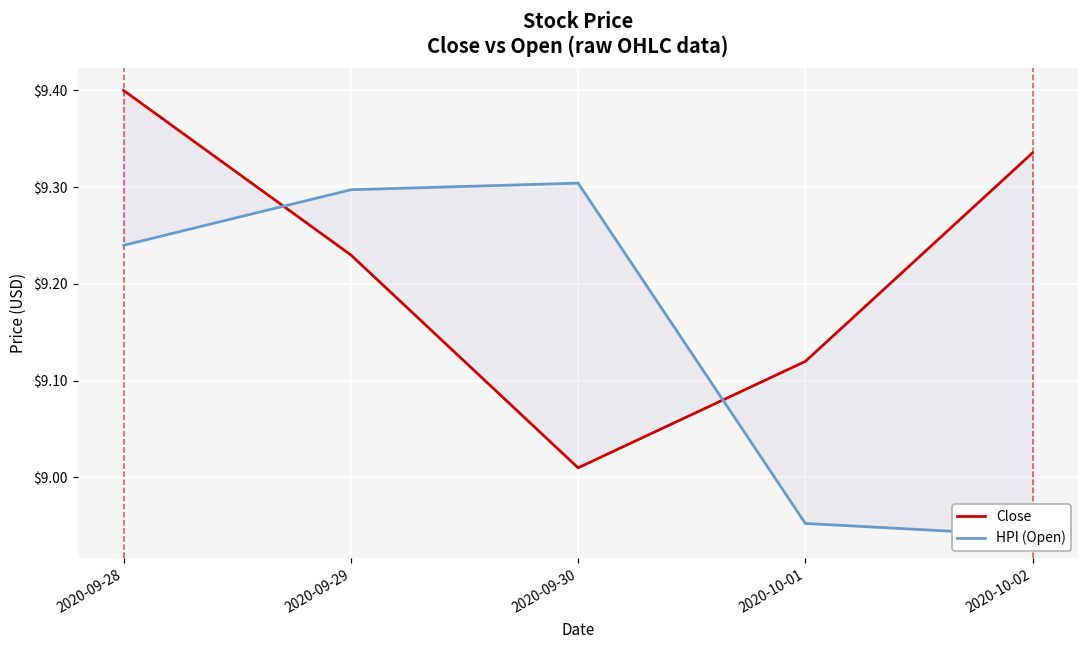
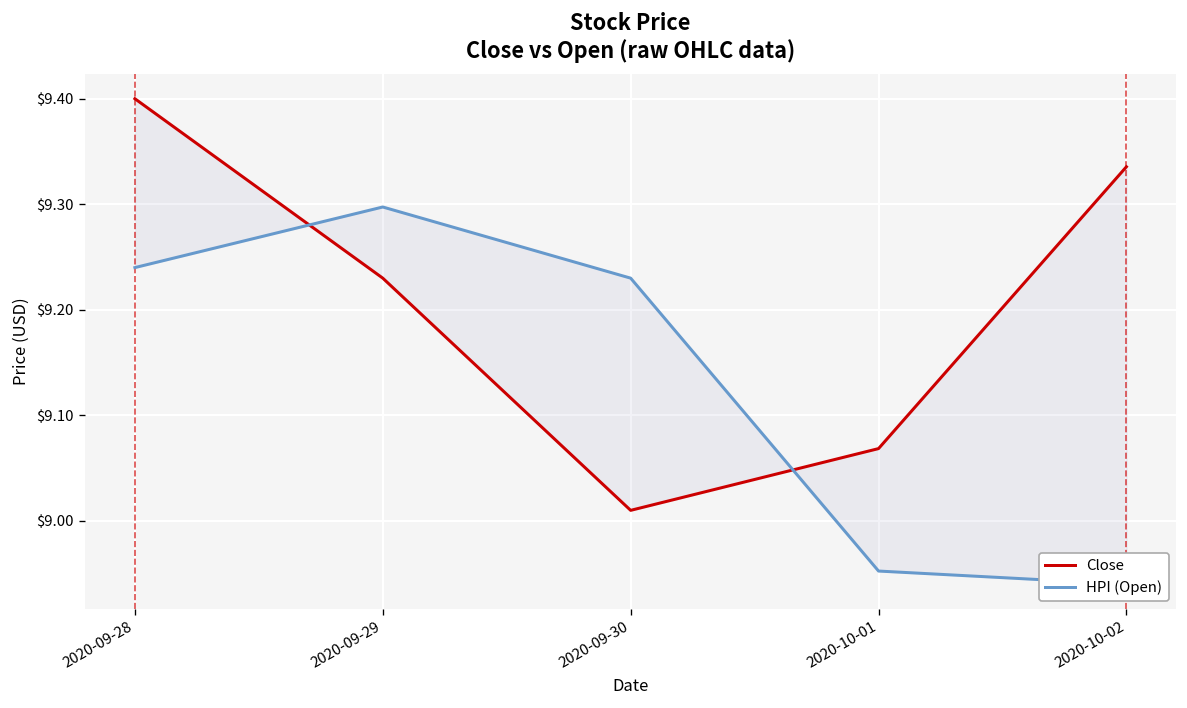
  {
    "Close": {
      "2020-09-29": "$9.23",
      "2020-09-30": "$9.01",
-     "2020-10-01": "$9.12"
+     "2020-10-01": "$9.07"
    },
    "HPI (Open)": {
      "2020-09-28": "$9.24",
-     "2020-09-30": "$9.30",
+     "2020-09-30": "$9.23",
      "2020-10-01": "$8.95"
    }
  }
